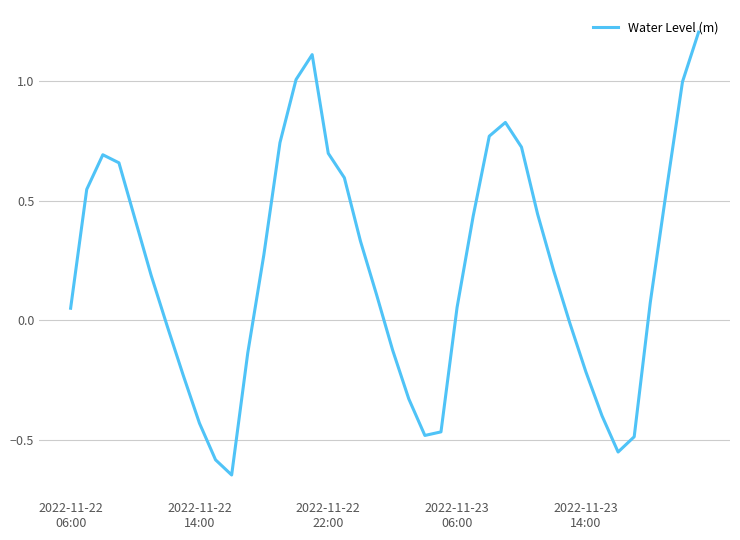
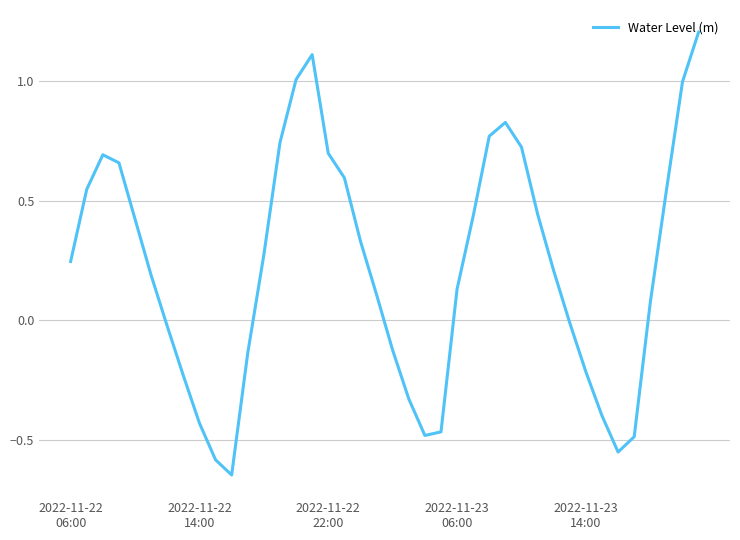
  {
-   "2022-11-22 06:00": 0.05,
+   "2022-11-22 06:00": 0.25,
    "2022-11-22 14:00": -0.43,
    "2022-11-22 22:00": 0.70,
-   "2022-11-23 06:00": 0.05,
+   "2022-11-23 06:00": 0.13,
    "2022-11-23 14:00": -0.22
  }
